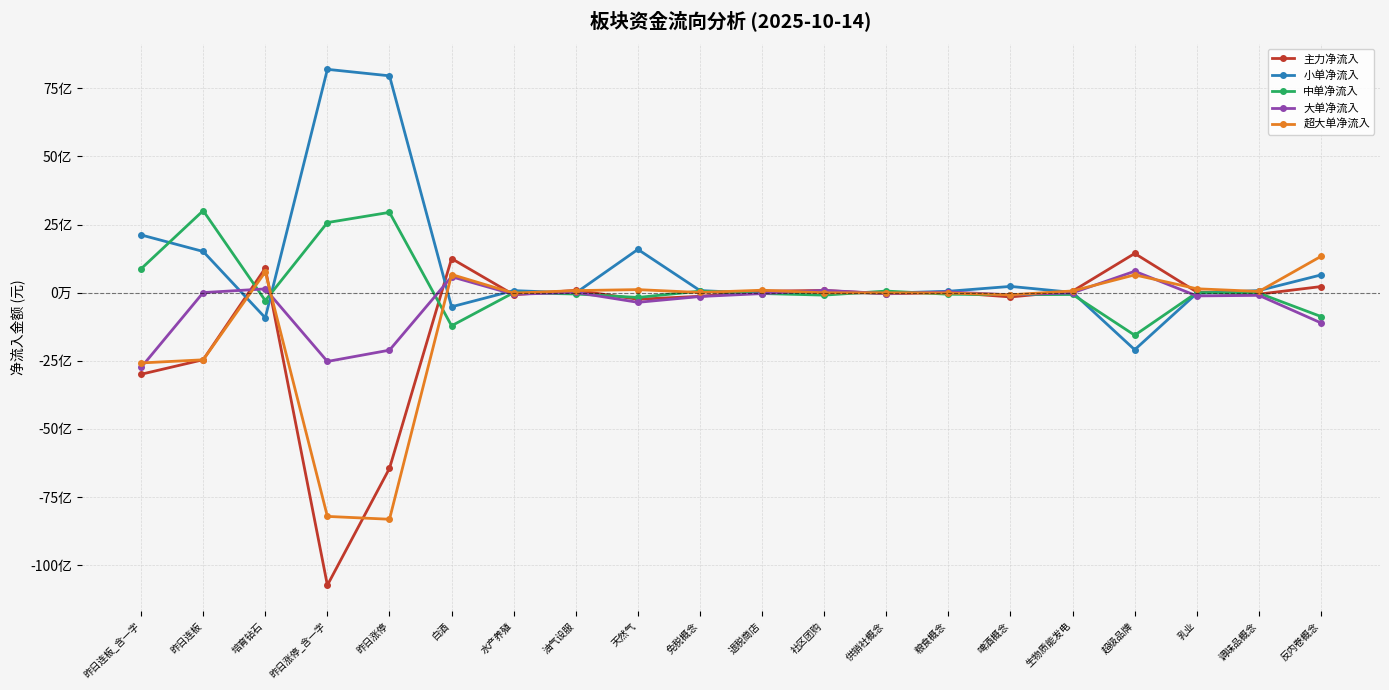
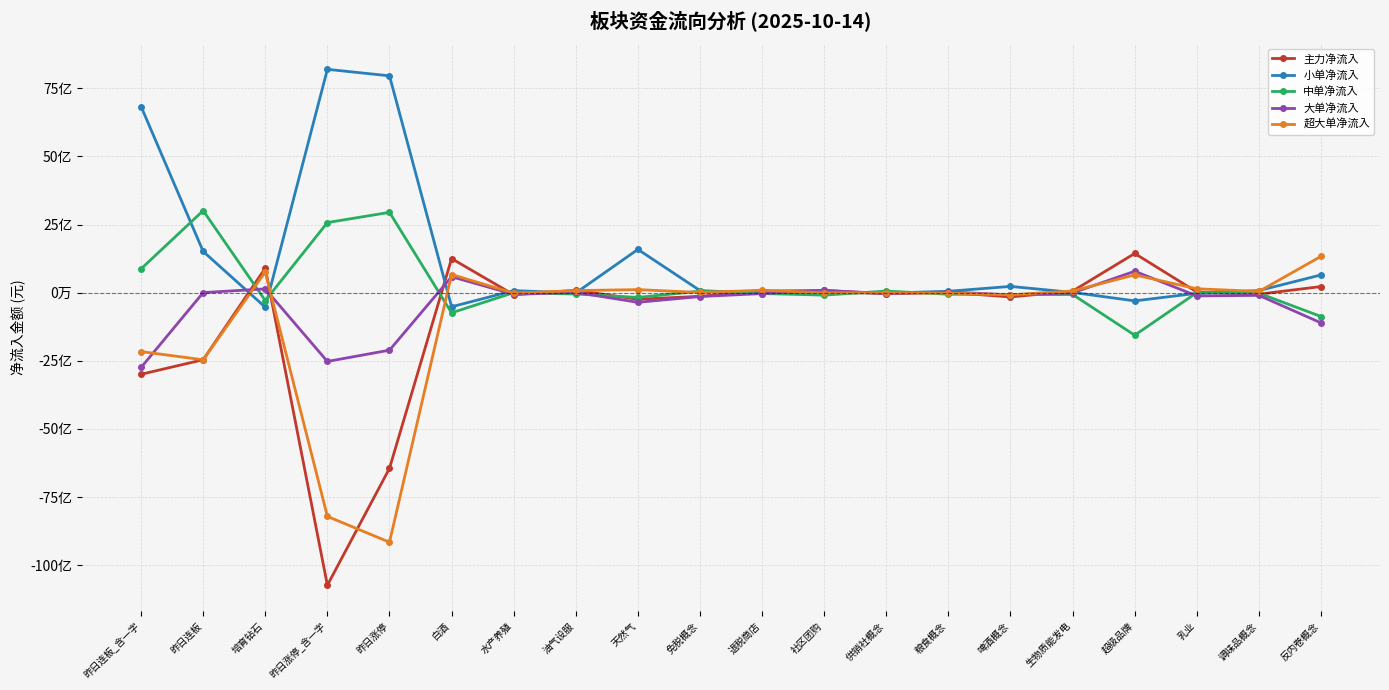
  {
    "主力净流入": {
      "昨日连板_含一字": "-30亿",
      "培育钻石": "9亿",
      "昨日涨停_含一字": "-107亿",
      "昨日涨停": "-64亿",
      "白酒": "13亿",
      "超级品牌": "14亿",
      "反内卷概念": "2亿"
    },
    "小单净流入": {
-     "昨日连板_含一字": "21亿",
+     "昨日连板_含一字": "68亿",
      "昨日连板": "15亿",
-     "培育钻石": "-9亿",
+     "培育钻石": "-5亿",
      "昨日涨停_含一字": "82亿",
      "昨日涨停": "80亿",
      "白酒": "-5亿",
      "天然气": "16亿",
      "啤酒概念": "2亿",
-     "超级品牌": "-21亿",
+     "超级品牌": "-3亿",
      "反内卷概念": "7亿"
    },
    "中单净流入": {
      "昨日连板_含一字": "9亿",
      "昨日连板": "30亿",
      "培育钻石": "-3亿",
      "昨日涨停_含一字": "26亿",
      "昨日涨停": "29亿",
-     "白酒": "-12亿",
+     "白酒": "-7亿",
      "超级品牌": "-16亿",
      "反内卷概念": "-9亿"
    },
    "大单净流入": {
      "昨日连板_含一字": "-27亿",
      "昨日连板": "0亿",
      "培育钻石": "1亿",
      "昨日涨停_含一字": "-25亿",
      "昨日涨停": "-21亿",
      "天然气": "-4亿",
      "超级品牌": "8亿",
      "乳业": "-1亿",
      "反内卷概念": "-11亿"
    },
    "超大单净流入": {
-     "昨日连板_含一字": "-26亿",
+     "昨日连板_含一字": "-22亿",
      "培育钻石": "8亿",
      "昨日涨停_含一字": "-82亿",
-     "昨日涨停": "-83亿",
+     "昨日涨停": "-92亿",
      "天然气": "1亿",
      "超级品牌": "7亿",
      "乳业": "1亿",
      "反内卷概念": "13亿"
    }
  }
